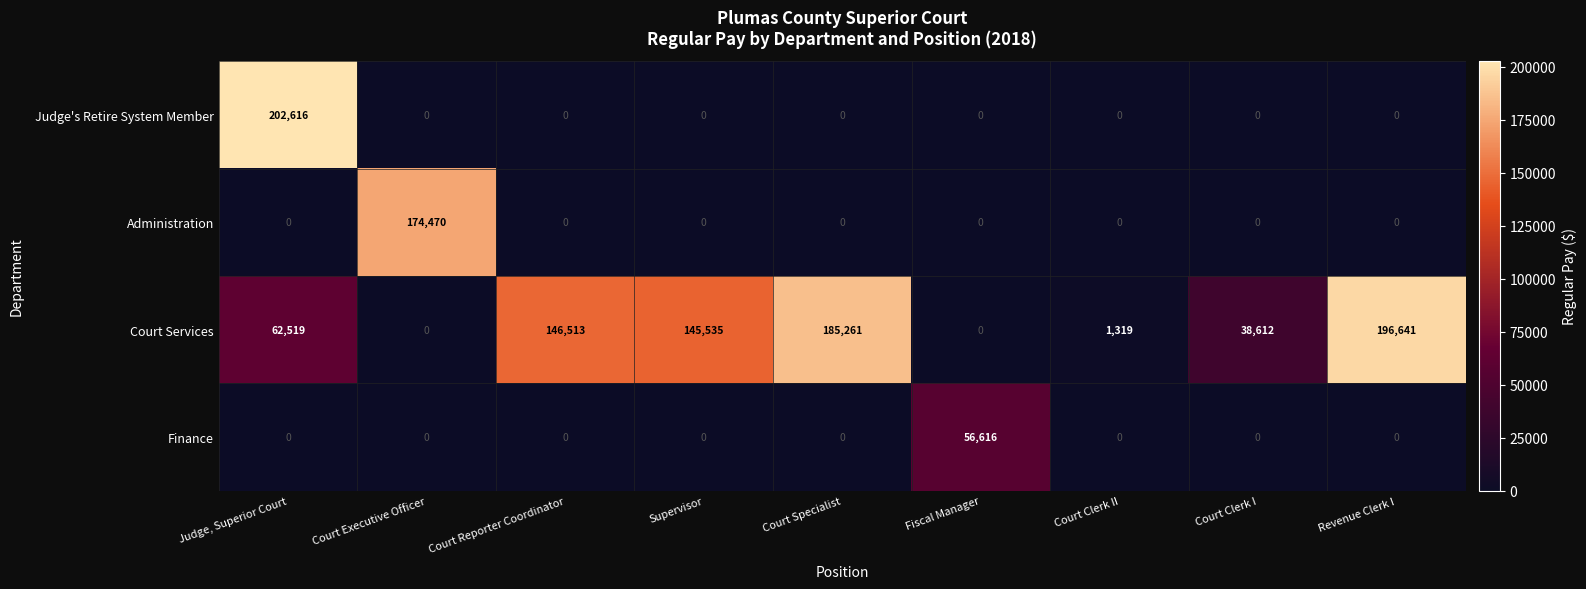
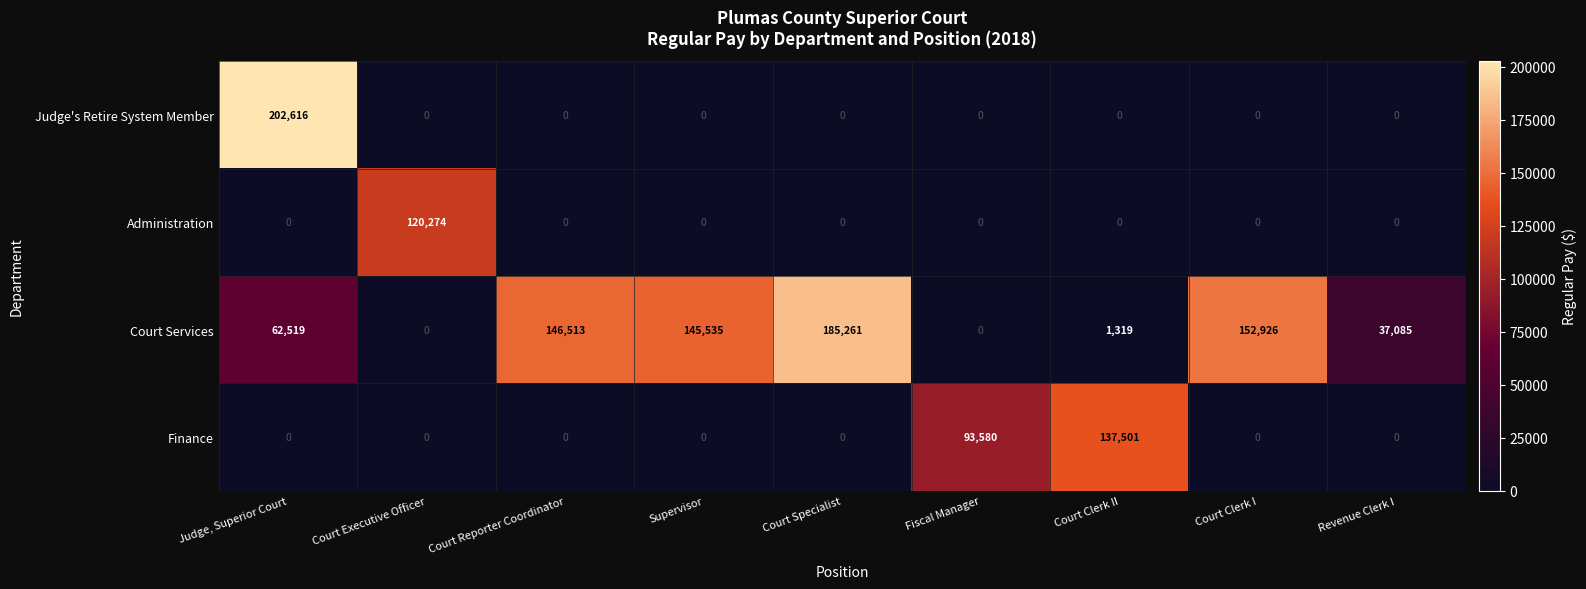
  {
    "Judge's Retire System Member": {
      "Judge, Superior Court": "202,616",
      "Court Executive Officer": "0",
      "Court Reporter Coordinator": "0",
      "Supervisor": "0",
      "Court Specialist": "0",
      "Fiscal Manager": "0",
      "Court Clerk II": "0",
      "Court Clerk I": "0",
      "Revenue Clerk I": "0"
    },
    "Administration": {
      "Judge, Superior Court": "0",
-     "Court Executive Officer": "174,470",
+     "Court Executive Officer": "120,274",
      "Court Reporter Coordinator": "0",
      "Supervisor": "0",
      "Court Specialist": "0",
      "Fiscal Manager": "0",
      "Court Clerk II": "0",
      "Court Clerk I": "0",
      "Revenue Clerk I": "0"
    },
    "Court Services": {
      "Judge, Superior Court": "62,519",
      "Court Executive Officer": "0",
      "Court Reporter Coordinator": "146,513",
      "Supervisor": "145,535",
      "Court Specialist": "185,261",
      "Fiscal Manager": "0",
      "Court Clerk II": "1,319",
-     "Court Clerk I": "38,612",
-     "Revenue Clerk I": "196,641"
+     "Court Clerk I": "152,926",
+     "Revenue Clerk I": "37,085"
    },
    "Finance": {
      "Judge, Superior Court": "0",
      "Court Executive Officer": "0",
      "Court Reporter Coordinator": "0",
      "Supervisor": "0",
      "Court Specialist": "0",
-     "Fiscal Manager": "56,616",
-     "Court Clerk II": "0",
+     "Fiscal Manager": "93,580",
+     "Court Clerk II": "137,501",
      "Court Clerk I": "0",
      "Revenue Clerk I": "0"
    }
  }
